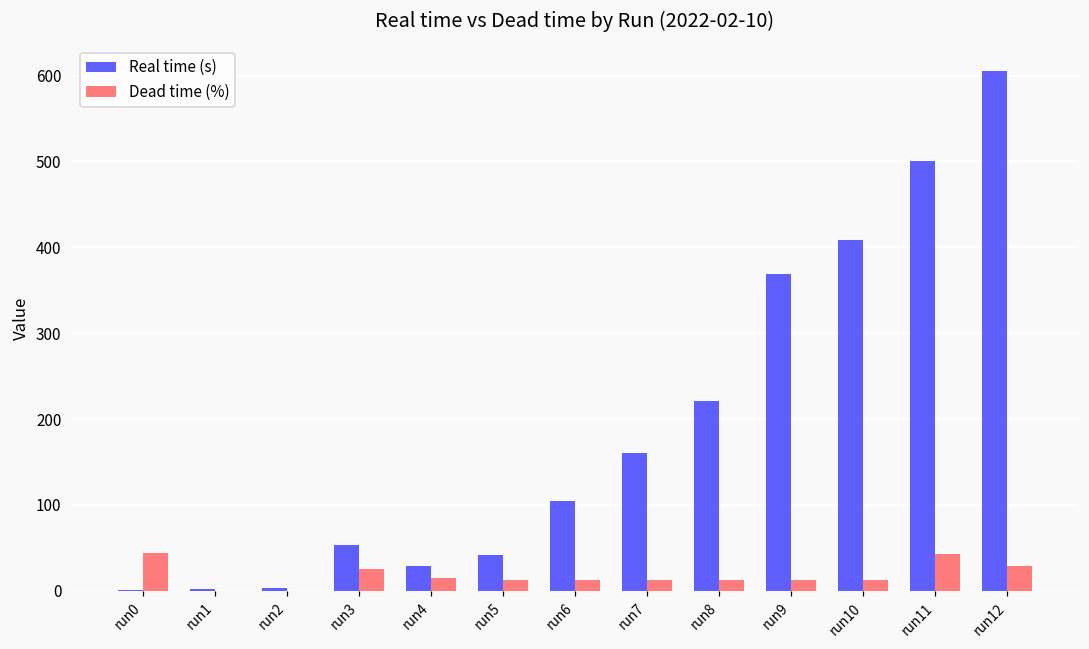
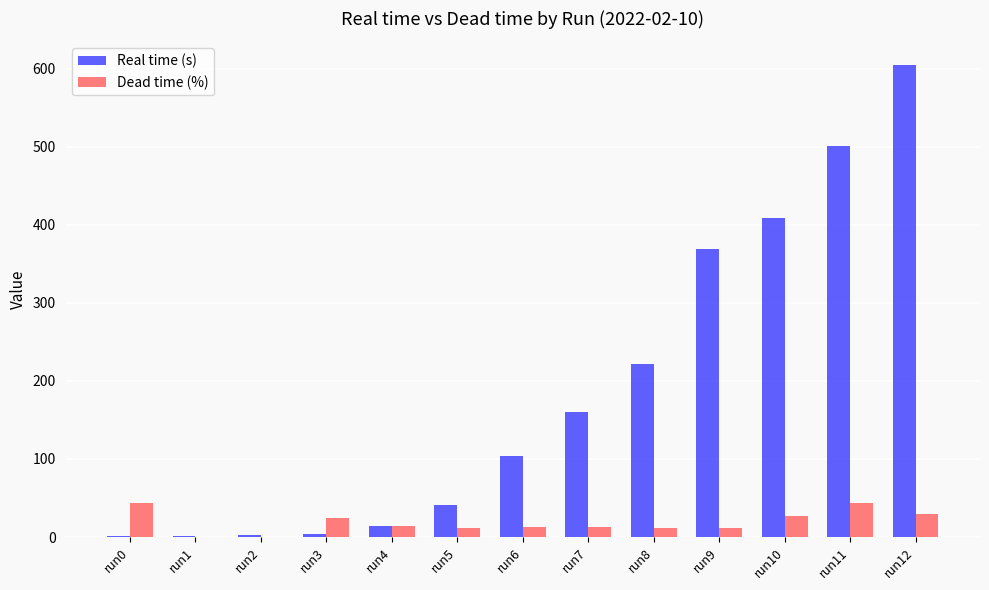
  {
    "Real time (s)": {
-     "run3": 50,
-     "run4": 30,
+     "run3": 0,
+     "run4": 10,
      "run5": 40,
      "run6": 100,
      "run7": 160,
      "run8": 220,
      "run9": 370,
      "run10": 410,
      "run11": 500,
      "run12": 600
    },
    "Dead time (%)": {
      "run0": 40,
      "run1": 0,
      "run2": 0,
      "run3": 30,
      "run4": 10,
      "run5": 10,
      "run6": 10,
      "run7": 10,
      "run8": 10,
      "run9": 10,
-     "run10": 10,
+     "run10": 30,
      "run11": 40,
      "run12": 30
    }
  }
